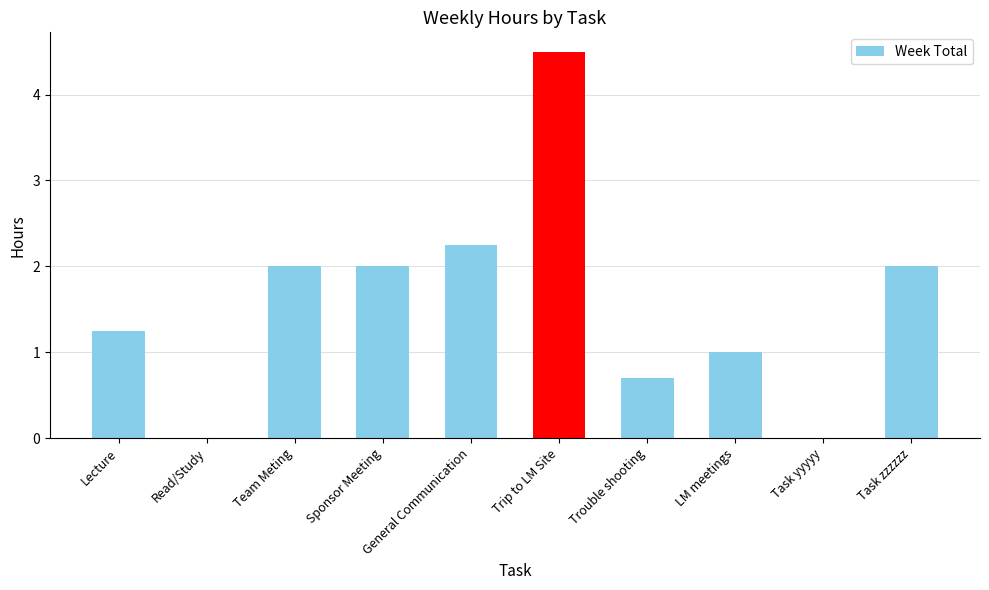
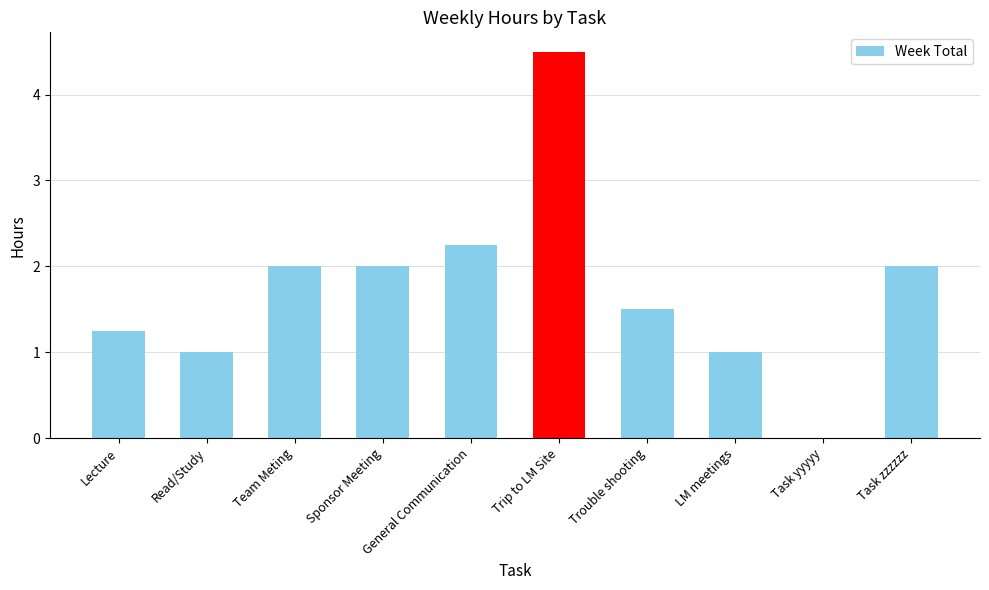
  {
    "Lecture": 1.3,
-   "Read/Study": 0,
+   "Read/Study": 1,
    "Team Meting": 2.0,
    "Sponsor Meeting": 2.0,
    "General Communication": 2.3,
    "Trip to LM Site": 4.5,
-   "Trouble shooting": 0.7,
+   "Trouble shooting": 1.5,
    "LM meetings": 1.0,
    "Task yyyyy": 0.0,
    "Task zzzzzz": 2.0
  }
